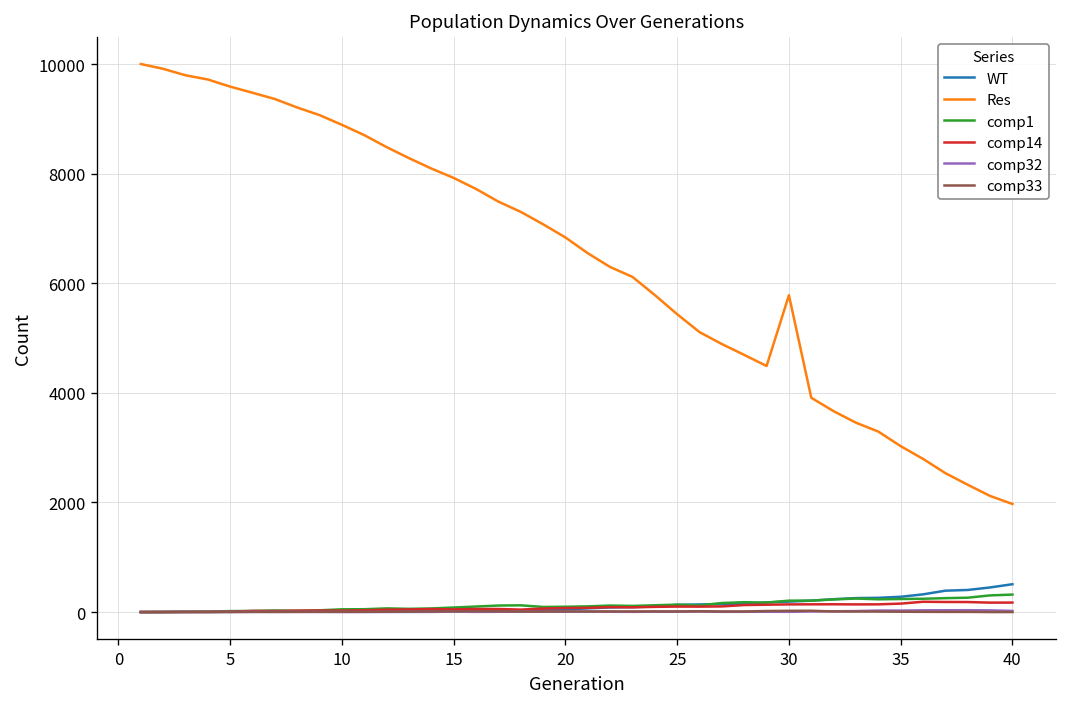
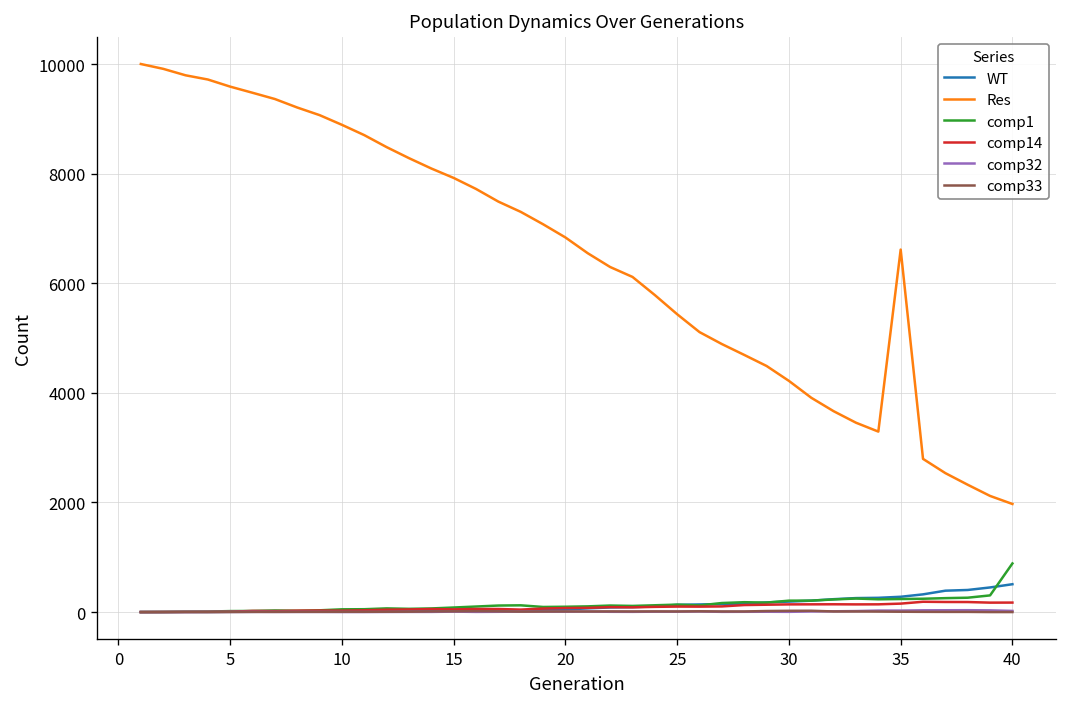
  {
    "WT": {
      "40": 500
    },
    "Res": {
      "5": 9600,
      "10": 8900,
      "15": 7900,
      "20": 6800,
      "25": 5400,
-     "30": 5800,
-     "35": 3000,
+     "30": 4200,
+     "35": 6600,
      "40": 2000
    },
    "comp1": {
-     "40": 300
+     "40": 900
    },
    "comp14": {
      "35": 200,
      "40": 200
    }
  }
